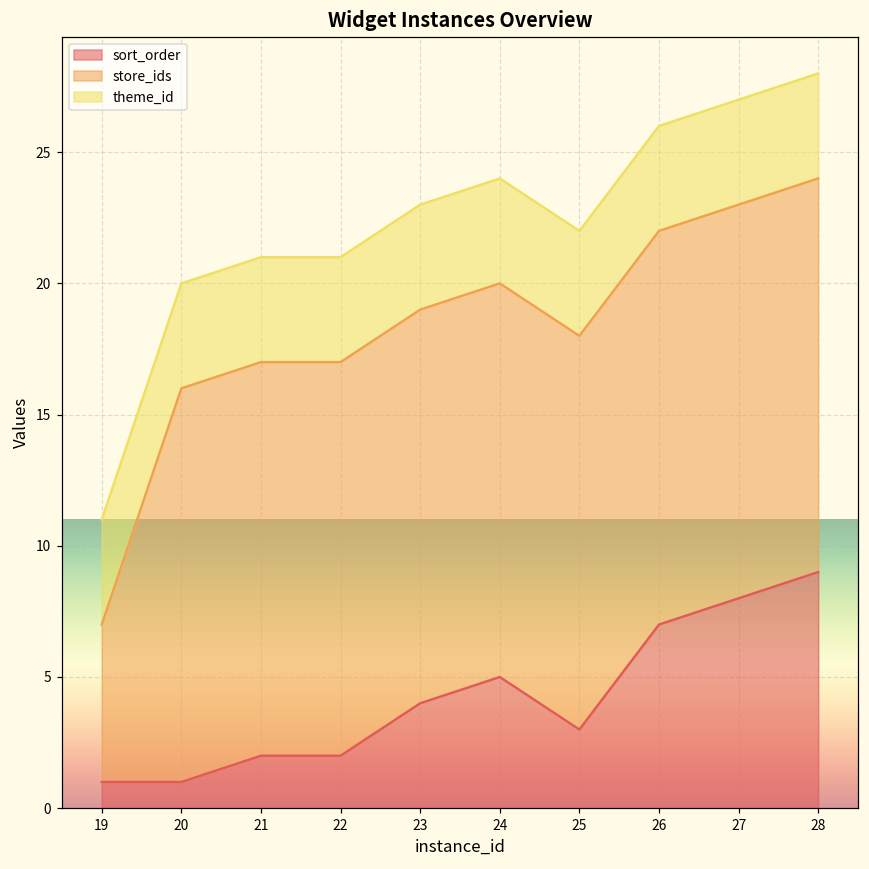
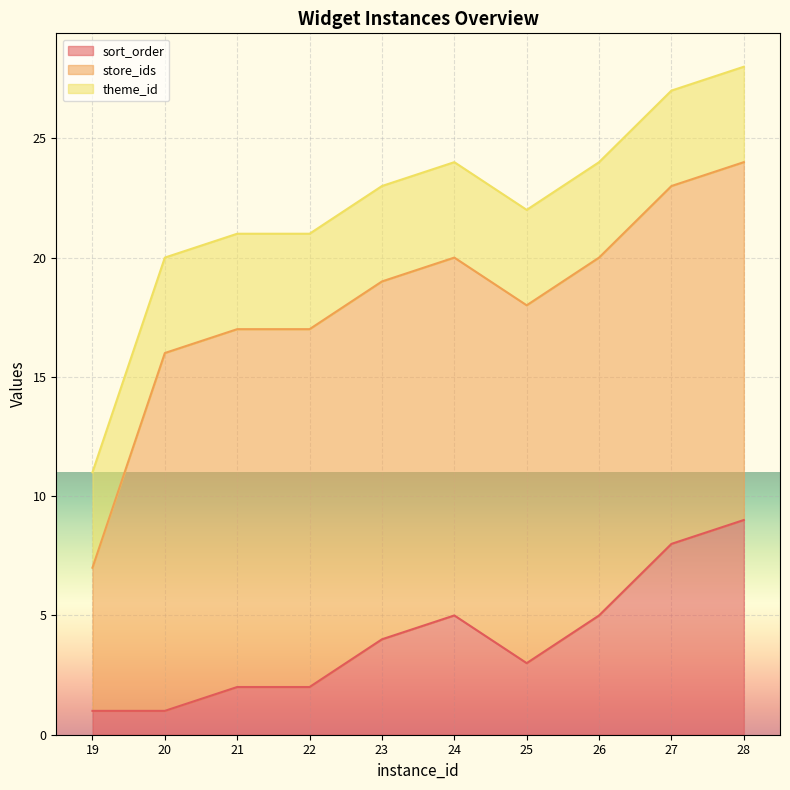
  {
    "sort_order": {
      "19": 1,
      "20": 1,
      "21": 2,
      "22": 2,
      "23": 4,
      "24": 5,
      "25": 3,
-     "26": 7,
+     "26": 5,
      "27": 8,
      "28": 9
    }
  }
